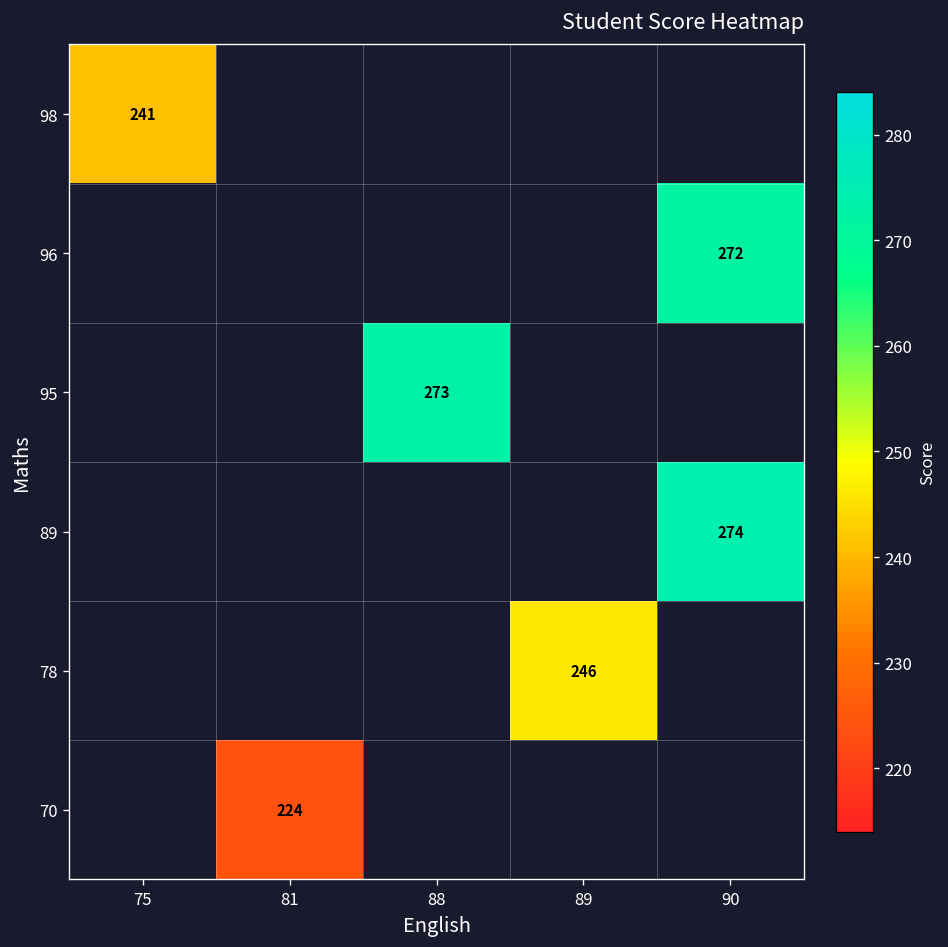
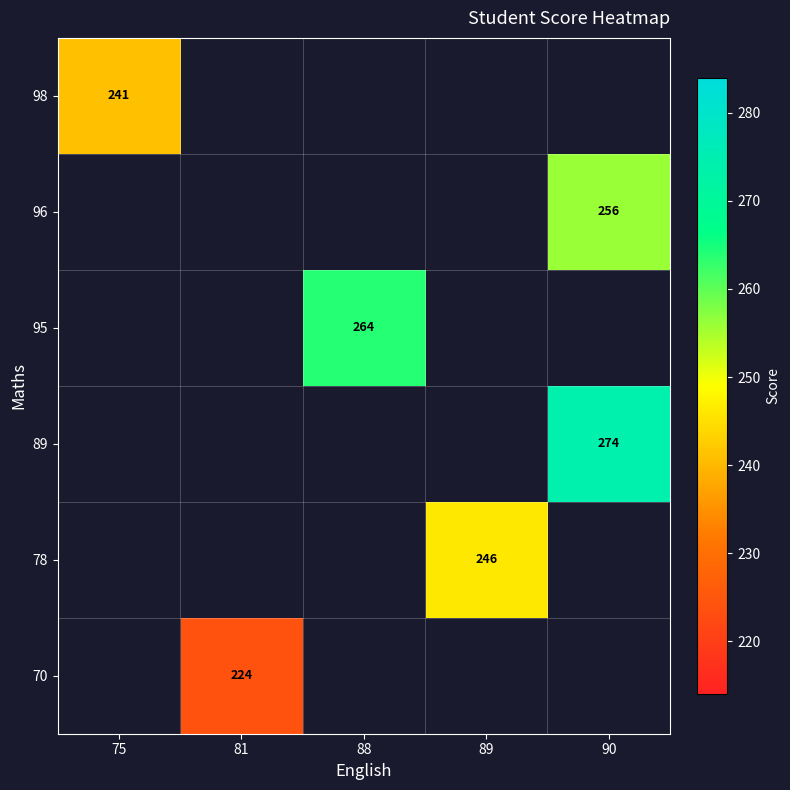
  {
    "98": {
      "75": 241
    },
    "96": {
-     "90": 272
+     "90": 256
    },
    "95": {
-     "88": 273
+     "88": 264
    },
    "89": {
      "90": 274
    },
    "78": {
      "89": 246
    },
    "70": {
      "81": 224
    }
  }
